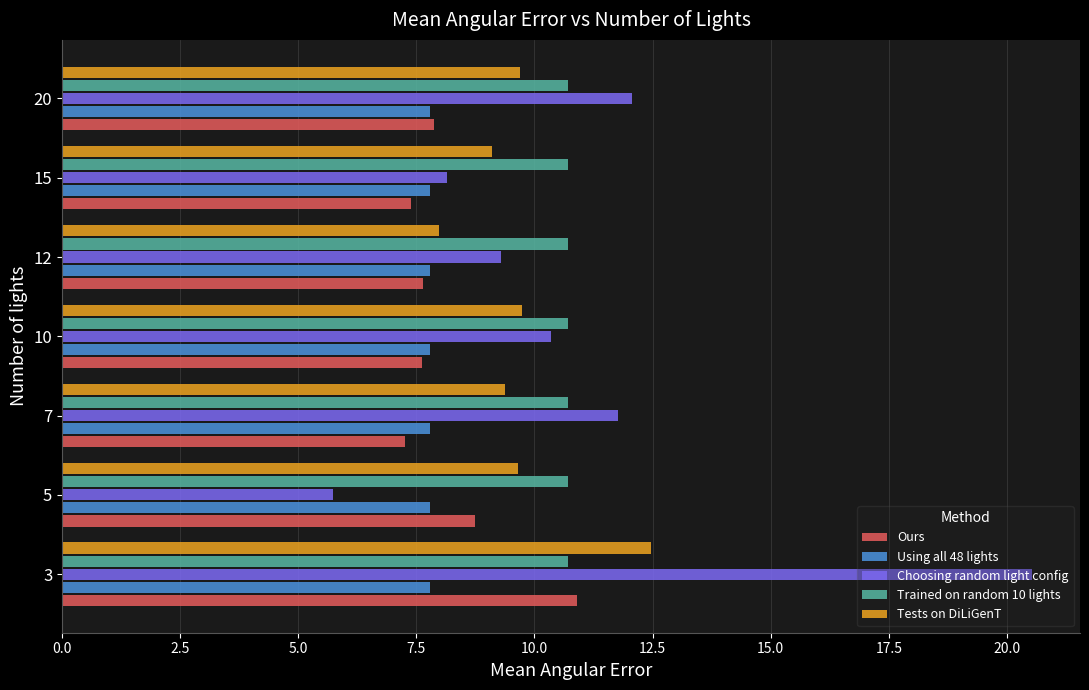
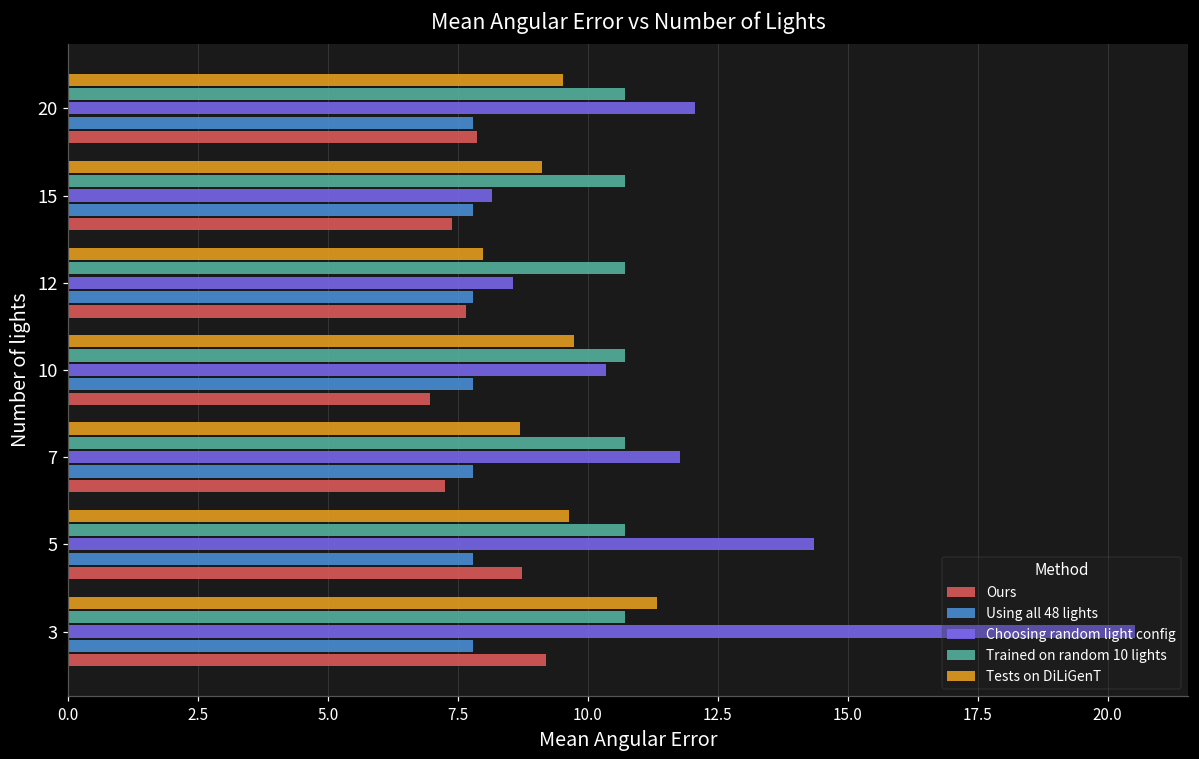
  {
    "Ours": {
      "20": 7.9,
      "15": 7.4,
      "12": 7.6,
-     "10": 7.6,
+     "10": 7.0,
      "7": 7.3,
      "5": 8.7,
-     "3": 10.9
+     "3": 9.2
    },
    "Using all 48 lights": {
      "20": 7.8,
      "15": 7.8,
      "12": 7.8,
      "10": 7.8,
      "7": 7.8,
      "5": 7.8,
      "3": 7.8
    },
    "Choosing random light config": {
      "20": 12.1,
      "15": 8.2,
-     "12": 9.3,
+     "12": 8.6,
      "10": 10.3,
      "7": 11.8,
-     "5": 5.7
+     "5": 14.4
    },
    "Trained on random 10 lights": {
      "20": 10.7,
      "15": 10.7,
      "12": 10.7,
      "10": 10.7,
      "7": 10.7,
      "5": 10.7,
      "3": 10.7
    },
    "Tests on DiLiGenT": {
-     "20": 9.7,
+     "20": 9.5,
      "15": 9.1,
      "12": 8.0,
      "10": 9.7,
-     "7": 9.4,
+     "7": 8.7,
      "5": 9.6,
-     "3": 12.5
+     "3": 11.3
    }
  }
